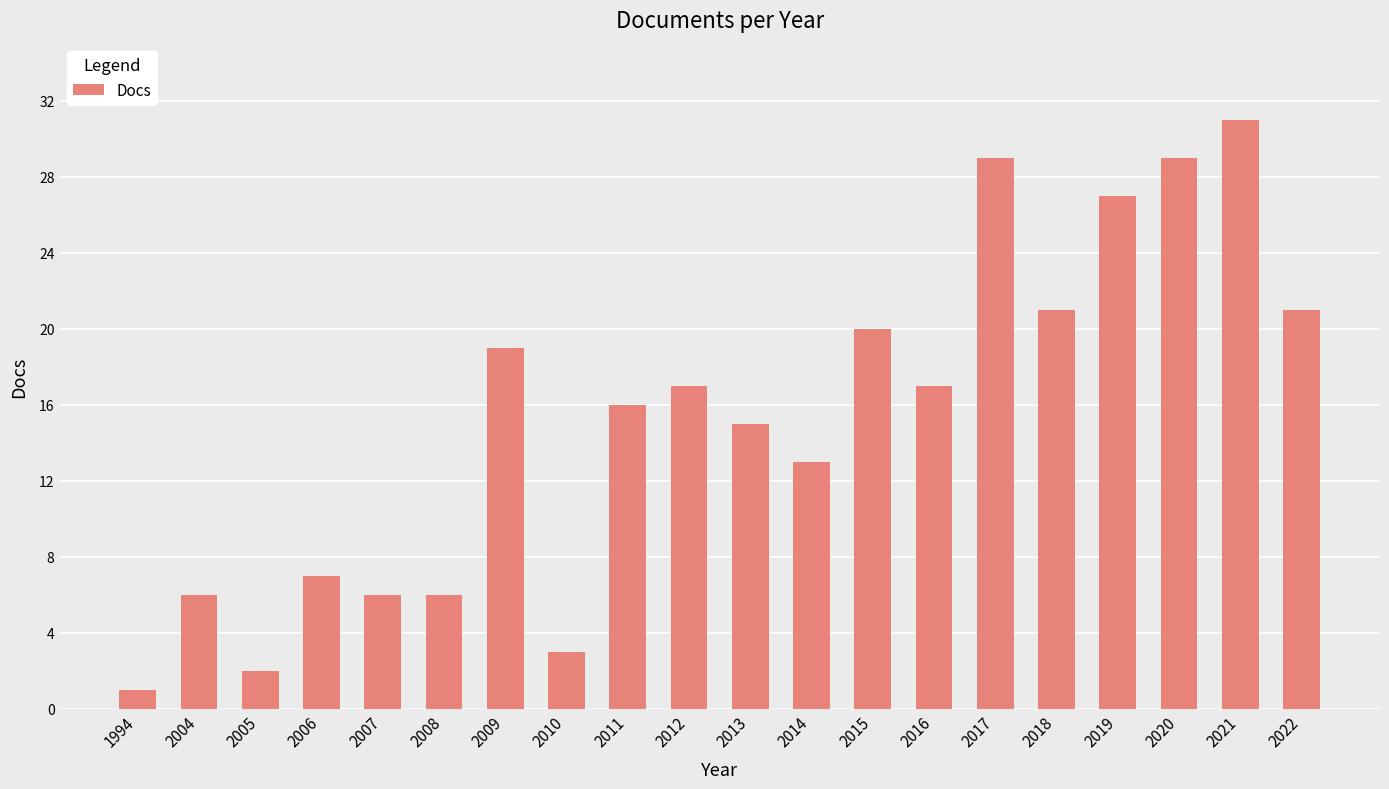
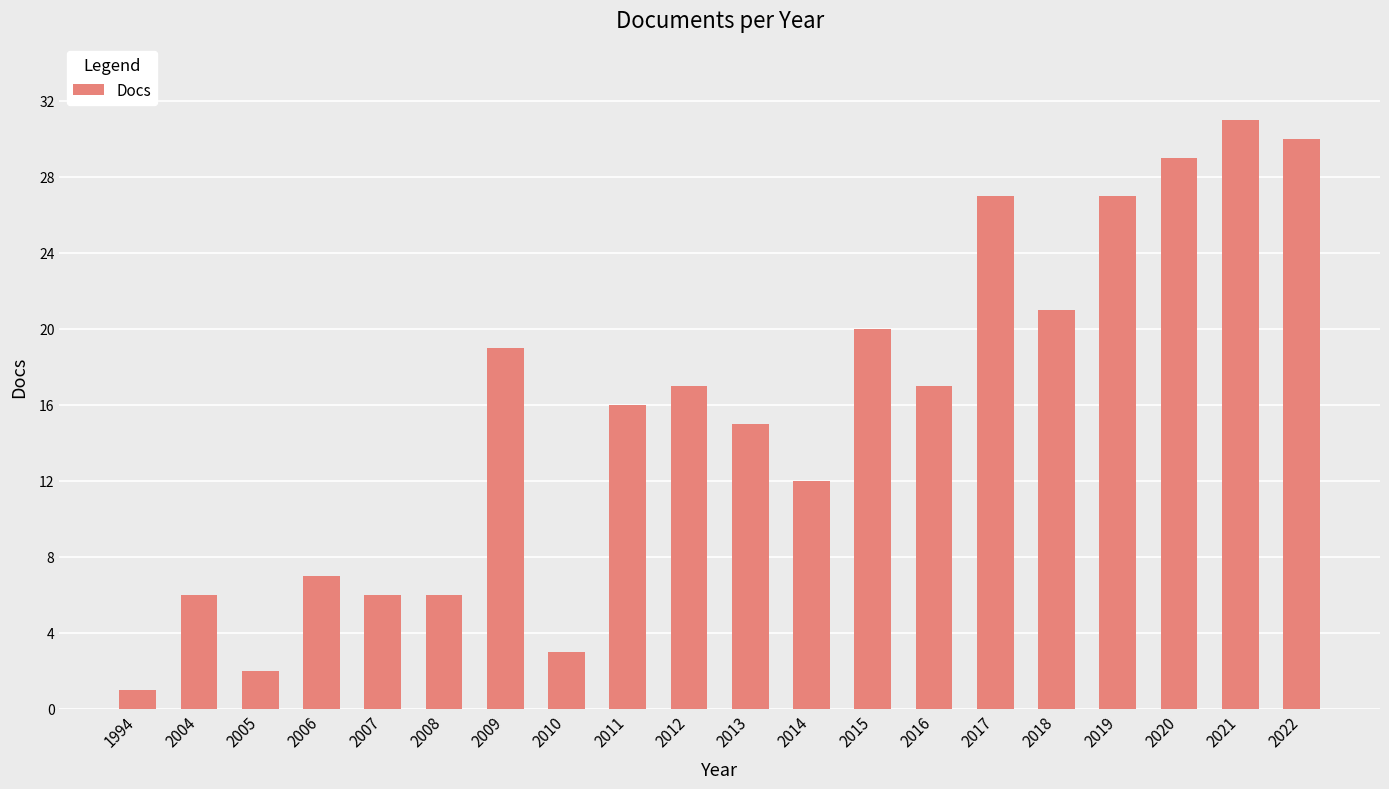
  {
    "1994": 1,
    "2004": 6,
    "2005": 2,
    "2006": 7,
    "2007": 6,
    "2008": 6,
    "2009": 19,
    "2010": 3,
    "2011": 16,
    "2012": 17,
    "2013": 15,
-   "2014": 13,
+   "2014": 12,
    "2015": 20,
    "2016": 17,
-   "2017": 29,
+   "2017": 27,
    "2018": 21,
    "2019": 27,
    "2020": 29,
    "2021": 31,
-   "2022": 21
+   "2022": 30
  }
